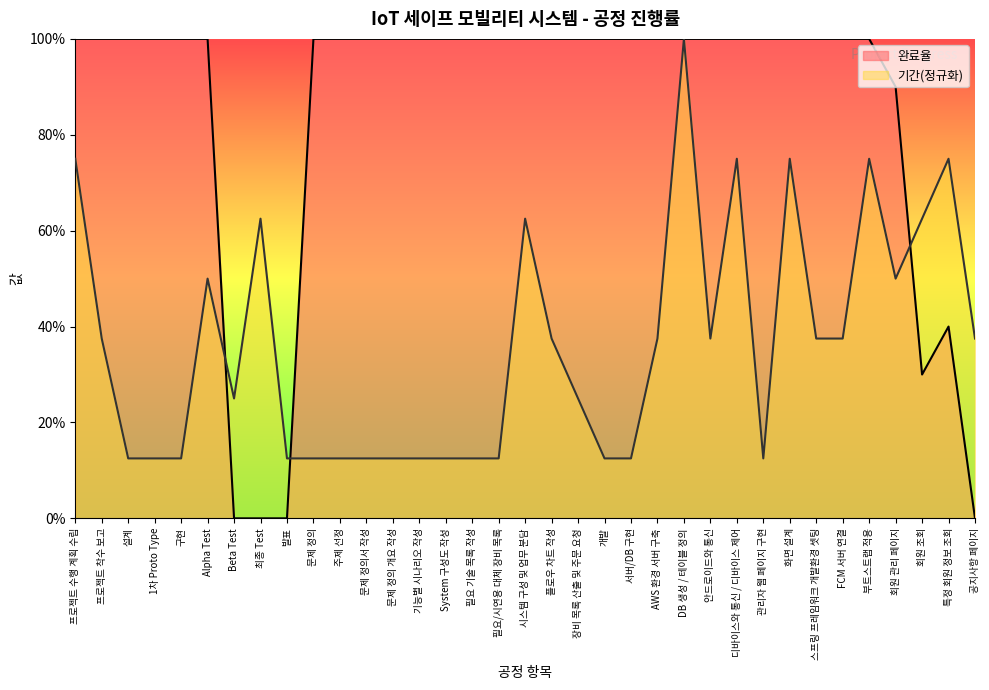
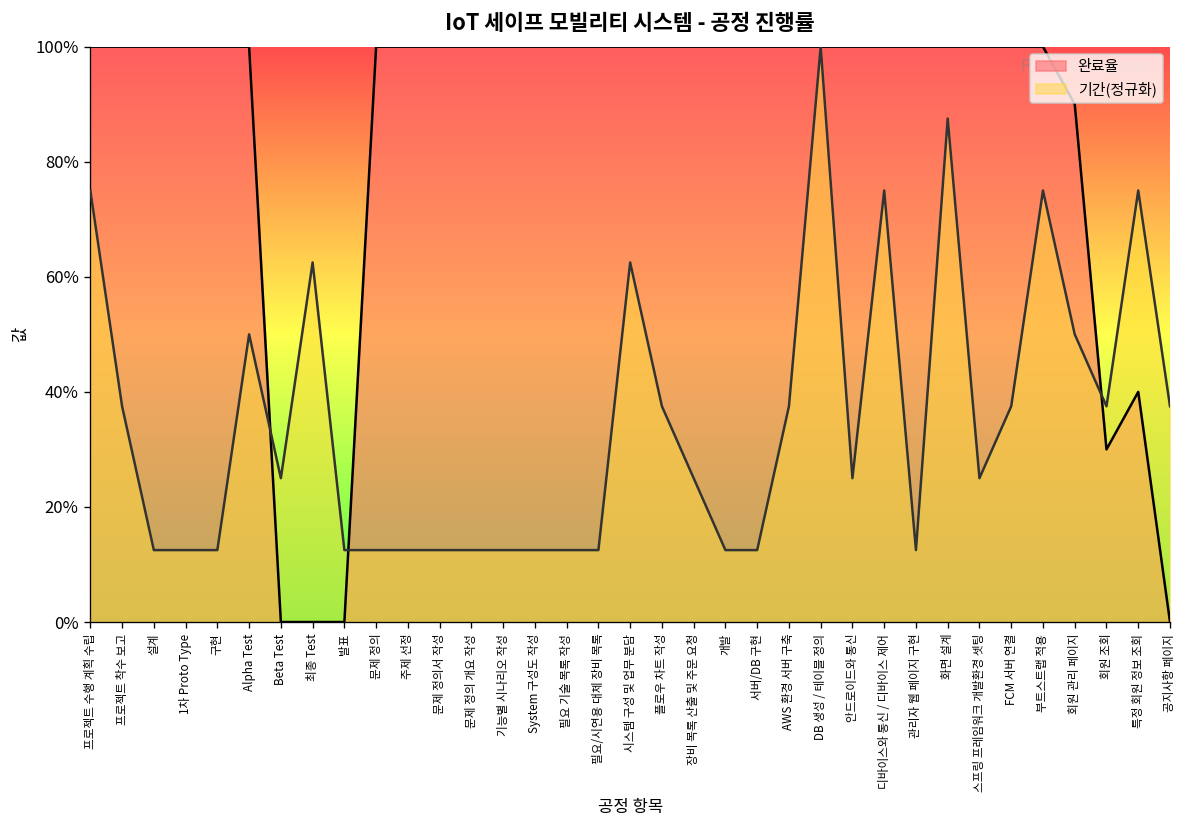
  {
    "완료율": {
      "프로젝트 수행 계획 수립": "100%",
      "프로젝트 착수 보고": "100%",
      "설계": "100%",
      "1차 Proto Type": "100%",
      "구현": "100%",
      "Alpha Test": "100%",
      "Beta Test": "0%",
      "최종 Test": "0%",
      "발표": "0%",
      "문제 정의": "100%",
      "주제 선정": "100%",
      "문제 정의서 작성": "100%",
      "문제 정의 개요 작성": "100%",
      "기능별 시나리오 작성": "100%",
      "System 구성도 작성": "100%",
      "필요 기술 목록 작성": "100%",
      "필요/시연용 대체 장비 목록": "100%",
      "시스템 구성 및 업무 분담": "100%",
      "플로우 차트 작성": "100%",
      "장비 목록 산출 및 주문 요청": "100%",
      "개발": "100%",
      "서버/DB 구현": "100%",
      "AWS 환경 서버 구축": "100%",
      "안드로이드와 통신": "100%",
      "디바이스와 통신 / 디바이스 제어": "100%",
      "관리자 웹 페이지 구현": "100%",
      "화면 설계": "100%",
      "스프링 프레임워크 개발환경 셋팅": "100%",
      "FCM 서버 연결": "100%",
      "부트스트랩 적용": "100%",
      "회원 조회": "30%",
      "특정 회원 정보 조회": "40%",
      "공지사항 페이지": "0%"
    },
    "기간(정규화)": {
      "프로젝트 수행 계획 수립": "75%",
      "프로젝트 착수 보고": "38%",
      "설계": "13%",
      "1차 Proto Type": "13%",
      "구현": "13%",
      "Alpha Test": "50%",
      "Beta Test": "25%",
      "최종 Test": "63%",
      "발표": "13%",
      "문제 정의": "13%",
      "주제 선정": "13%",
      "문제 정의서 작성": "13%",
      "문제 정의 개요 작성": "13%",
      "기능별 시나리오 작성": "13%",
      "System 구성도 작성": "13%",
      "필요 기술 목록 작성": "13%",
      "필요/시연용 대체 장비 목록": "13%",
      "시스템 구성 및 업무 분담": "63%",
      "플로우 차트 작성": "38%",
      "장비 목록 산출 및 주문 요청": "25%",
      "개발": "13%",
      "서버/DB 구현": "13%",
      "AWS 환경 서버 구축": "38%",
-     "안드로이드와 통신": "38%",
+     "안드로이드와 통신": "25%",
      "디바이스와 통신 / 디바이스 제어": "75%",
      "관리자 웹 페이지 구현": "13%",
-     "화면 설계": "75%",
-     "스프링 프레임워크 개발환경 셋팅": "38%",
+     "화면 설계": "88%",
+     "스프링 프레임워크 개발환경 셋팅": "25%",
      "FCM 서버 연결": "38%",
      "부트스트랩 적용": "75%",
      "회원 관리 페이지": "50%",
-     "회원 조회": "63%",
+     "회원 조회": "38%",
      "특정 회원 정보 조회": "75%",
      "공지사항 페이지": "38%"
    }
  }
